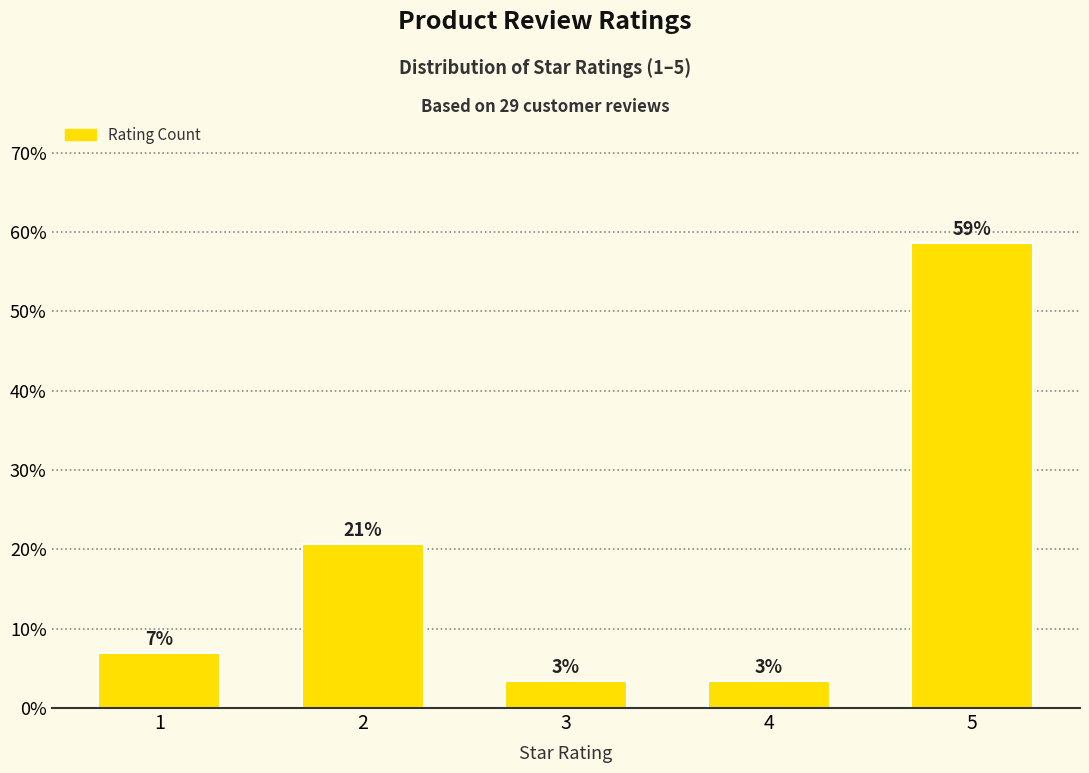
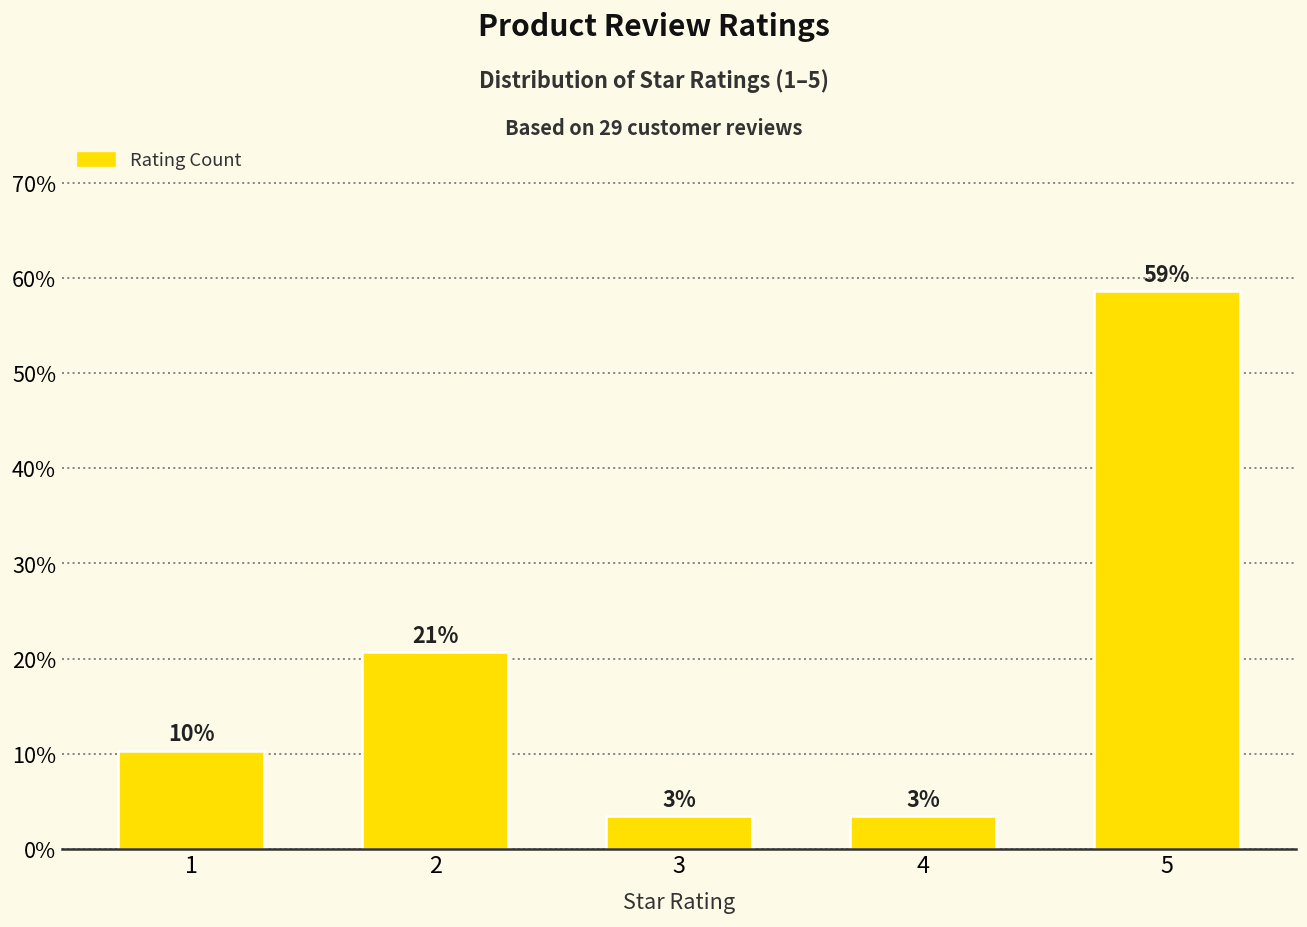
  {
-   "1": "7%",
+   "1": "10%",
    "2": "21%",
    "3": "3%",
    "4": "3%",
    "5": "59%"
  }
